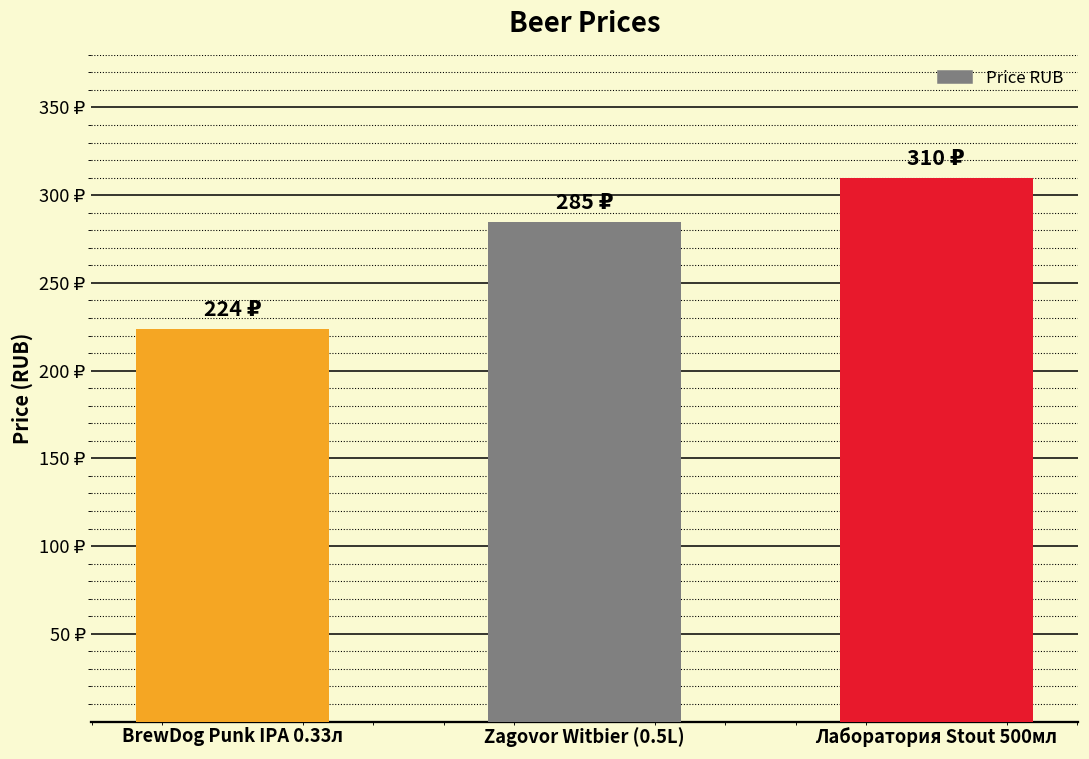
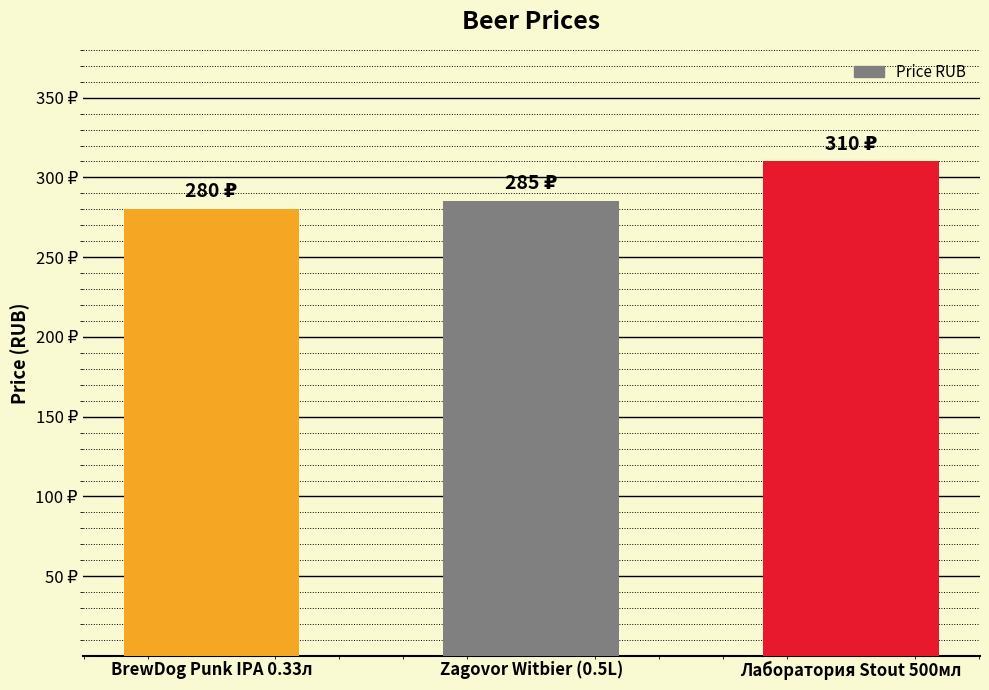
  {
-   "BrewDog Punk IPA 0.33л": 224,
+   "BrewDog Punk IPA 0.33л": 280,
    "Zagovor Witbier (0.5L)": 285,
    "Лаборатория Stout 500мл": 310
  }
